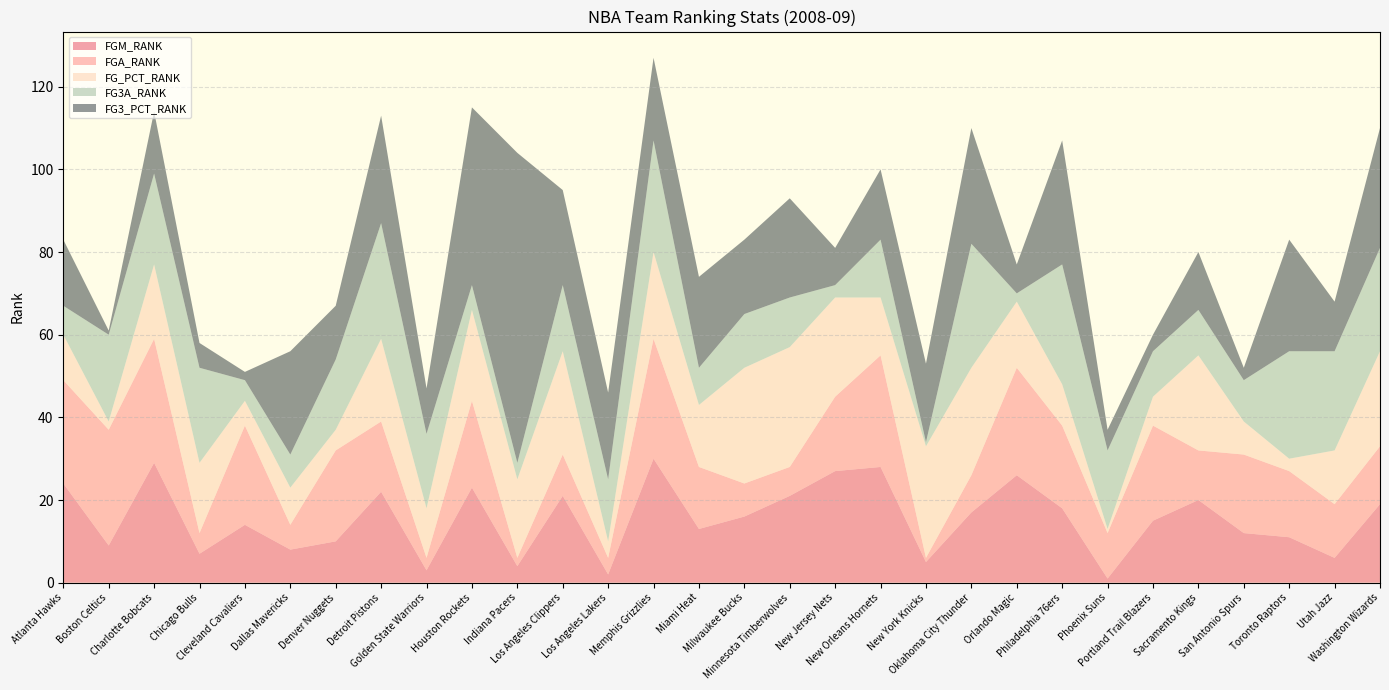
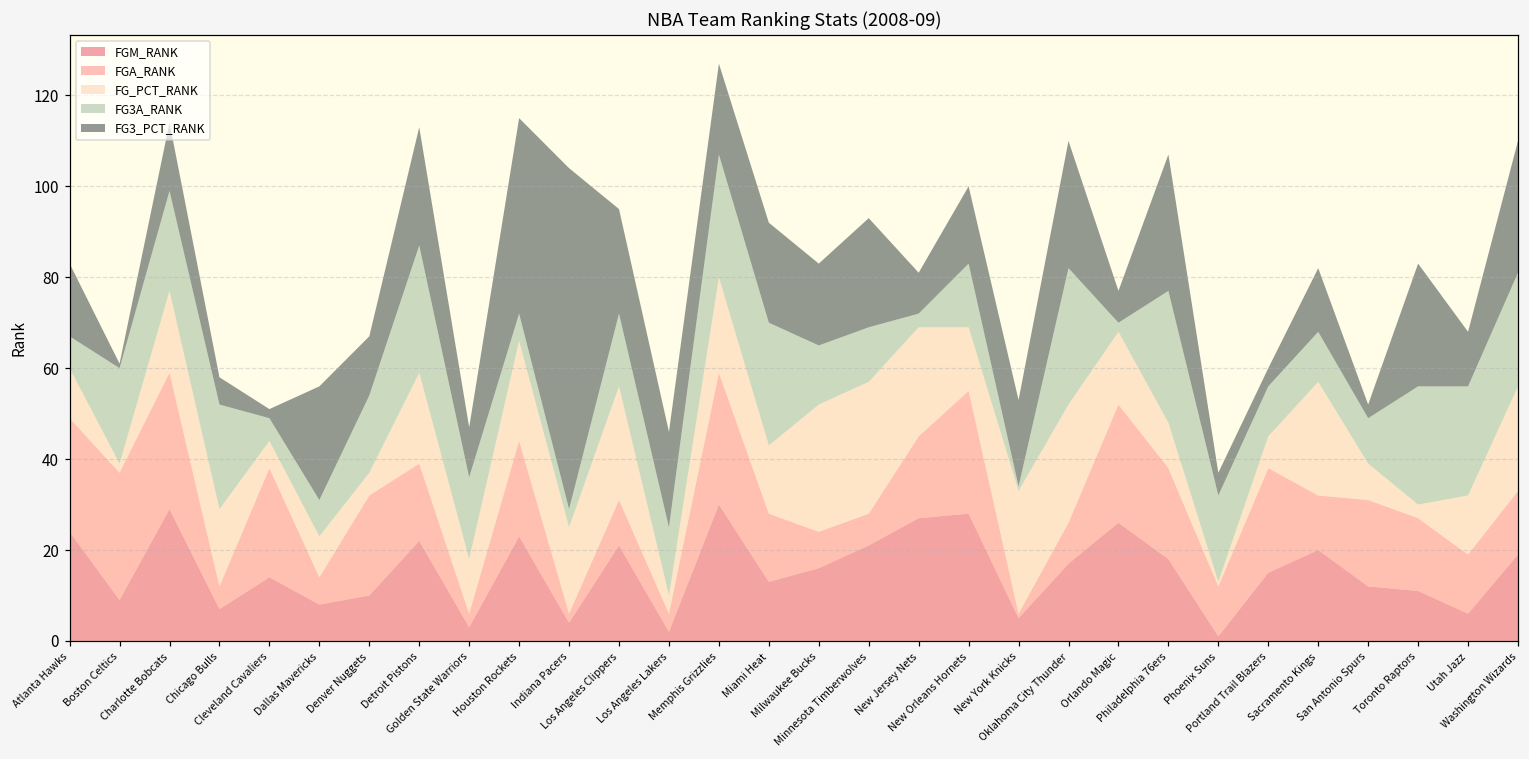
  {
    "FG_PCT_RANK": {
      "Atlanta Hawks": 11,
      "Boston Celtics": 2,
      "Charlotte Bobcats": 18,
      "Chicago Bulls": 17,
      "Cleveland Cavaliers": 6,
      "Dallas Mavericks": 9,
      "Denver Nuggets": 5,
      "Detroit Pistons": 20,
      "Golden State Warriors": 12,
      "Houston Rockets": 22,
      "Indiana Pacers": 19,
      "Los Angeles Clippers": 25,
      "Los Angeles Lakers": 4,
      "Memphis Grizzlies": 21,
      "Miami Heat": 15,
      "Milwaukee Bucks": 28,
      "Minnesota Timberwolves": 29,
      "New Jersey Nets": 24,
      "New Orleans Hornets": 14,
      "New York Knicks": 27,
      "Oklahoma City Thunder": 26,
      "Orlando Magic": 16,
      "Philadelphia 76ers": 10,
      "Phoenix Suns": 1,
      "Portland Trail Blazers": 7,
-     "Sacramento Kings": 23,
+     "Sacramento Kings": 25,
      "San Antonio Spurs": 8,
      "Toronto Raptors": 3,
      "Utah Jazz": 13,
      "Washington Wizards": 23
    },
    "FG3A_RANK": {
      "Atlanta Hawks": 7,
      "Boston Celtics": 21,
      "Charlotte Bobcats": 22,
      "Chicago Bulls": 23,
      "Cleveland Cavaliers": 5,
      "Dallas Mavericks": 8,
      "Denver Nuggets": 17,
      "Detroit Pistons": 28,
      "Golden State Warriors": 18,
      "Houston Rockets": 6,
      "Indiana Pacers": 4,
      "Los Angeles Clippers": 16,
      "Los Angeles Lakers": 15,
      "Memphis Grizzlies": 27,
-     "Miami Heat": 9,
+     "Miami Heat": 27,
      "Milwaukee Bucks": 13,
      "Minnesota Timberwolves": 12,
      "New Jersey Nets": 3,
      "New Orleans Hornets": 14,
      "New York Knicks": 1,
      "Oklahoma City Thunder": 30,
      "Orlando Magic": 2,
      "Philadelphia 76ers": 29,
      "Phoenix Suns": 19,
      "Portland Trail Blazers": 11,
      "Sacramento Kings": 11,
      "San Antonio Spurs": 10,
      "Toronto Raptors": 26,
      "Utah Jazz": 24,
      "Washington Wizards": 25
    },
    "FG3_PCT_RANK": {
      "Atlanta Hawks": 16,
      "Boston Celtics": 1,
      "Chicago Bulls": 6,
      "Cleveland Cavaliers": 2,
      "Dallas Mavericks": 25,
      "Denver Nuggets": 13,
      "Detroit Pistons": 26,
      "Golden State Warriors": 11,
      "Houston Rockets": 43,
      "Indiana Pacers": 75,
      "Los Angeles Clippers": 23,
      "Los Angeles Lakers": 21,
      "Memphis Grizzlies": 20,
      "Miami Heat": 22,
      "Milwaukee Bucks": 18,
      "Minnesota Timberwolves": 24,
      "New Jersey Nets": 9,
      "New Orleans Hornets": 17,
      "New York Knicks": 19,
      "Oklahoma City Thunder": 28,
      "Orlando Magic": 7,
      "Philadelphia 76ers": 30,
      "Phoenix Suns": 5,
      "Portland Trail Blazers": 4,
      "Sacramento Kings": 14,
      "San Antonio Spurs": 3,
      "Toronto Raptors": 27,
      "Utah Jazz": 12,
      "Washington Wizards": 29
    }
  }
